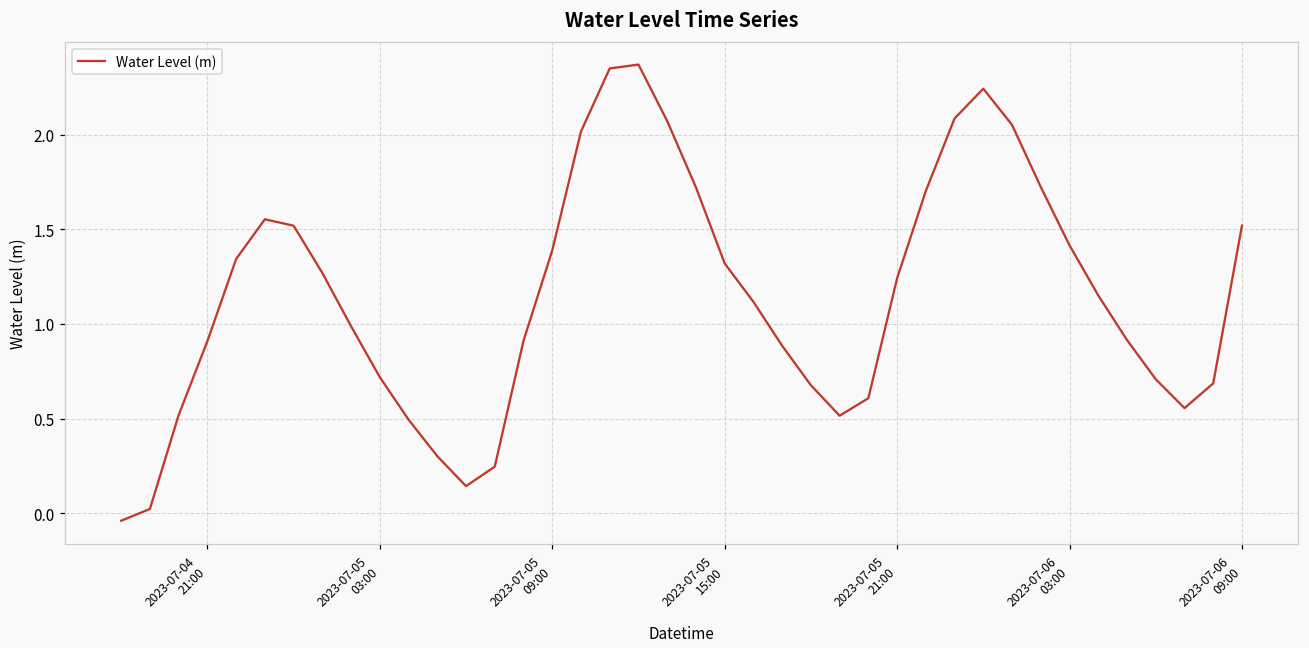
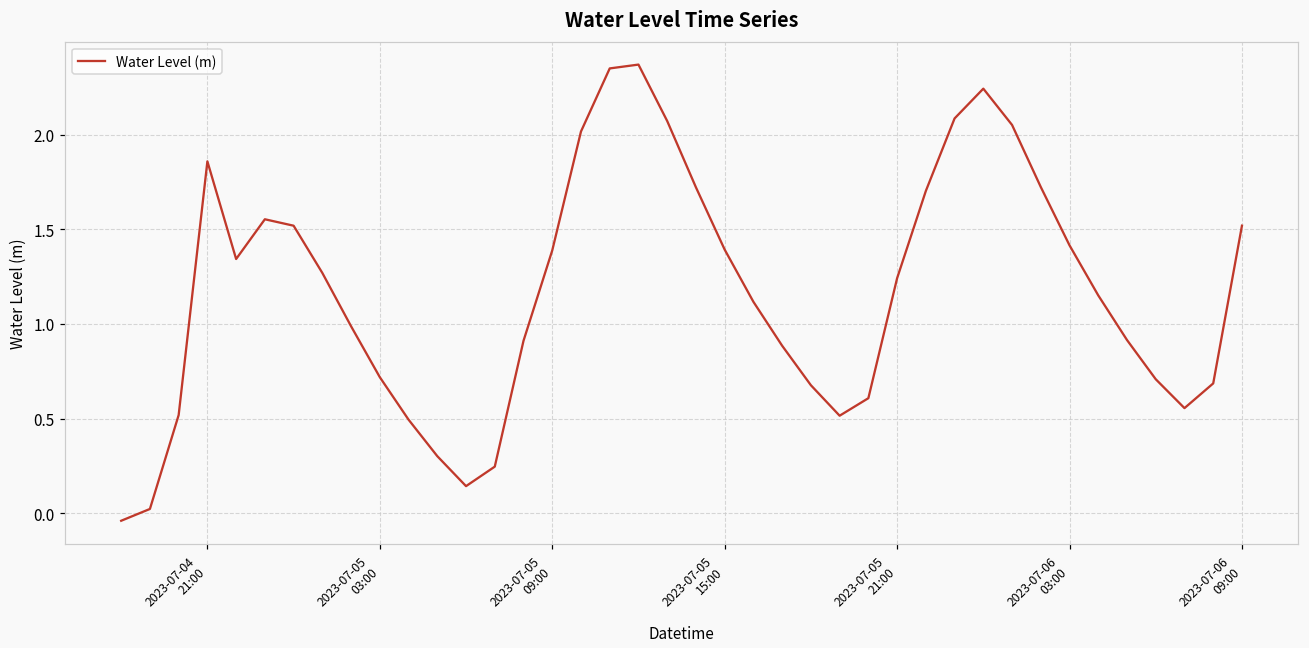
  {
-   "2023-07-04 21:00": 0.91,
+   "2023-07-04 21:00": 1.86,
    "2023-07-05 03:00": 0.72,
    "2023-07-05 09:00": 1.39,
-   "2023-07-05 15:00": 1.32,
+   "2023-07-05 15:00": 1.39,
    "2023-07-05 21:00": 1.24,
    "2023-07-06 03:00": 1.42,
    "2023-07-06 09:00": 1.52
  }
